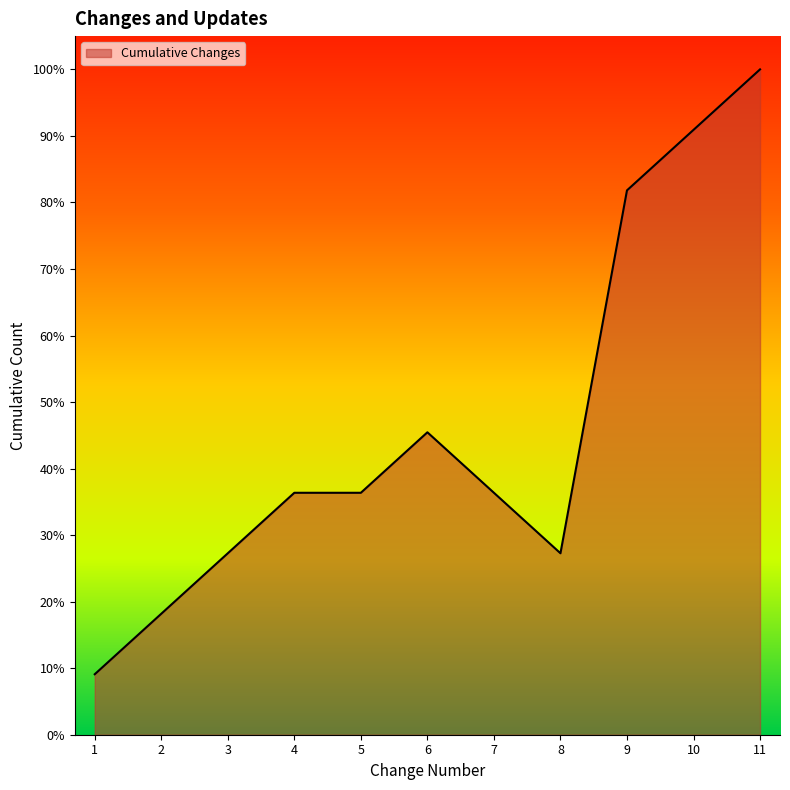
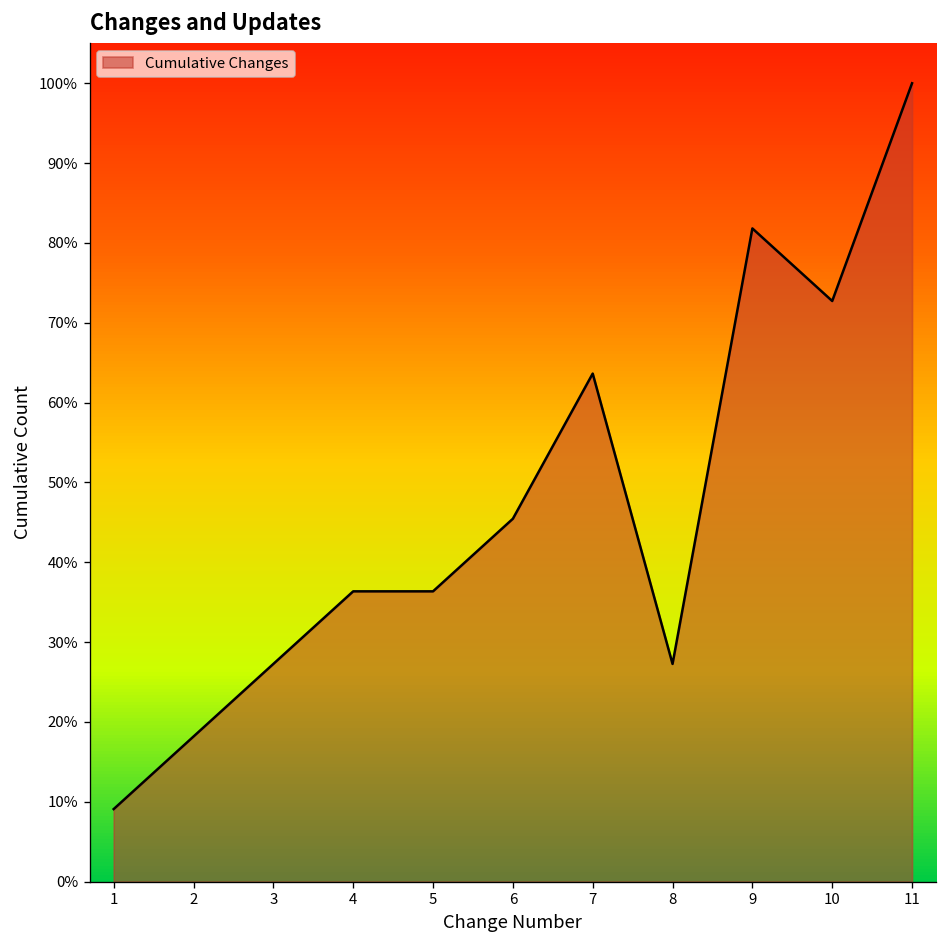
  {
    "1": "9%",
    "2": "18%",
    "3": "27%",
    "4": "36%",
    "5": "36%",
    "6": "45%",
-   "7": "36%",
+   "7": "64%",
    "8": "27%",
    "9": "82%",
-   "10": "91%",
+   "10": "73%",
    "11": "100%"
  }
